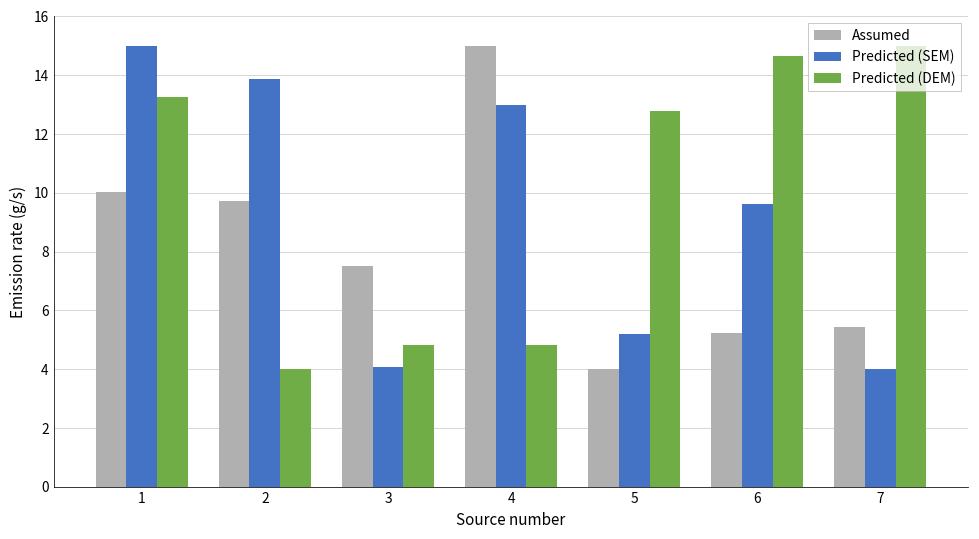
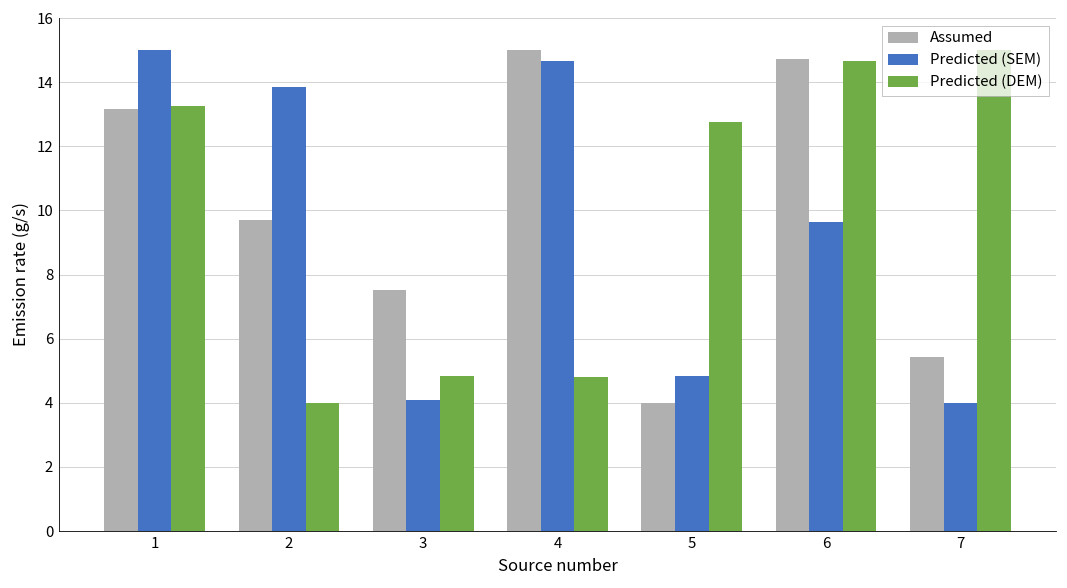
  {
    "Assumed": {
-     "1": 10.0,
+     "1": 13.2,
      "2": 9.7,
      "3": 7.5,
      "4": 15.0,
      "5": 4.0,
-     "6": 5.2,
+     "6": 14.7,
      "7": 5.4
    },
    "Predicted (SEM)": {
      "1": 15.0,
      "2": 13.9,
      "3": 4.1,
-     "4": 13.0,
-     "5": 5.2,
+     "4": 14.6,
+     "5": 4.8,
      "6": 9.6,
      "7": 4.0
    },
    "Predicted (DEM)": {
      "1": 13.3,
      "2": 4.0,
      "3": 4.8,
      "4": 4.8,
      "5": 12.8,
      "6": 14.6
    }
  }
